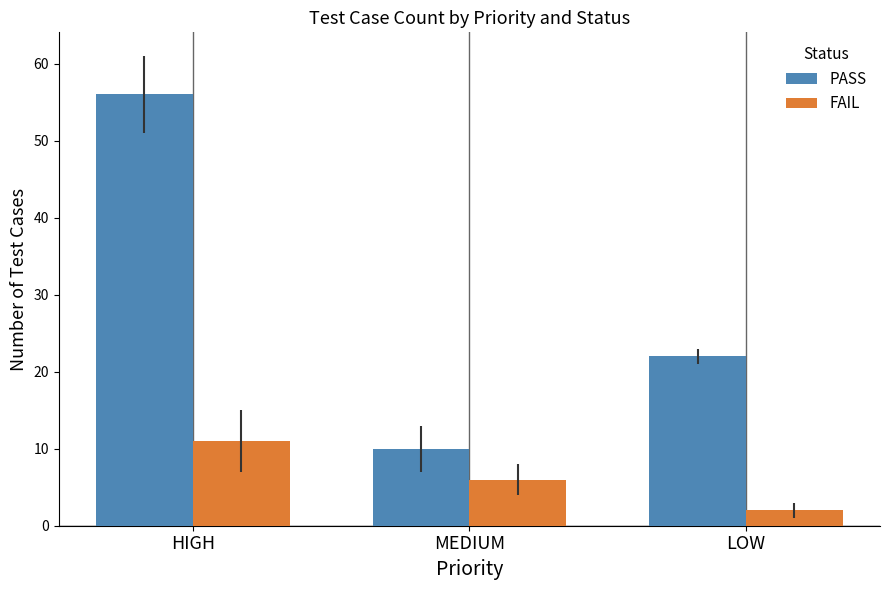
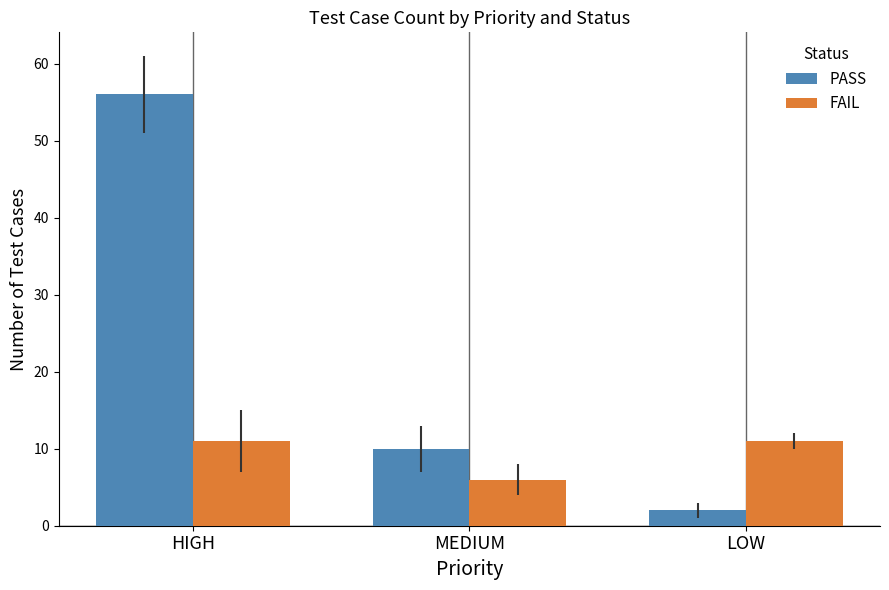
  {
    "PASS": {
      "HIGH": 56,
      "MEDIUM": 10,
-     "LOW": 22
+     "LOW": 2
    },
    "FAIL": {
      "HIGH": 11,
      "MEDIUM": 6,
-     "LOW": 2
+     "LOW": 11
    }
  }
